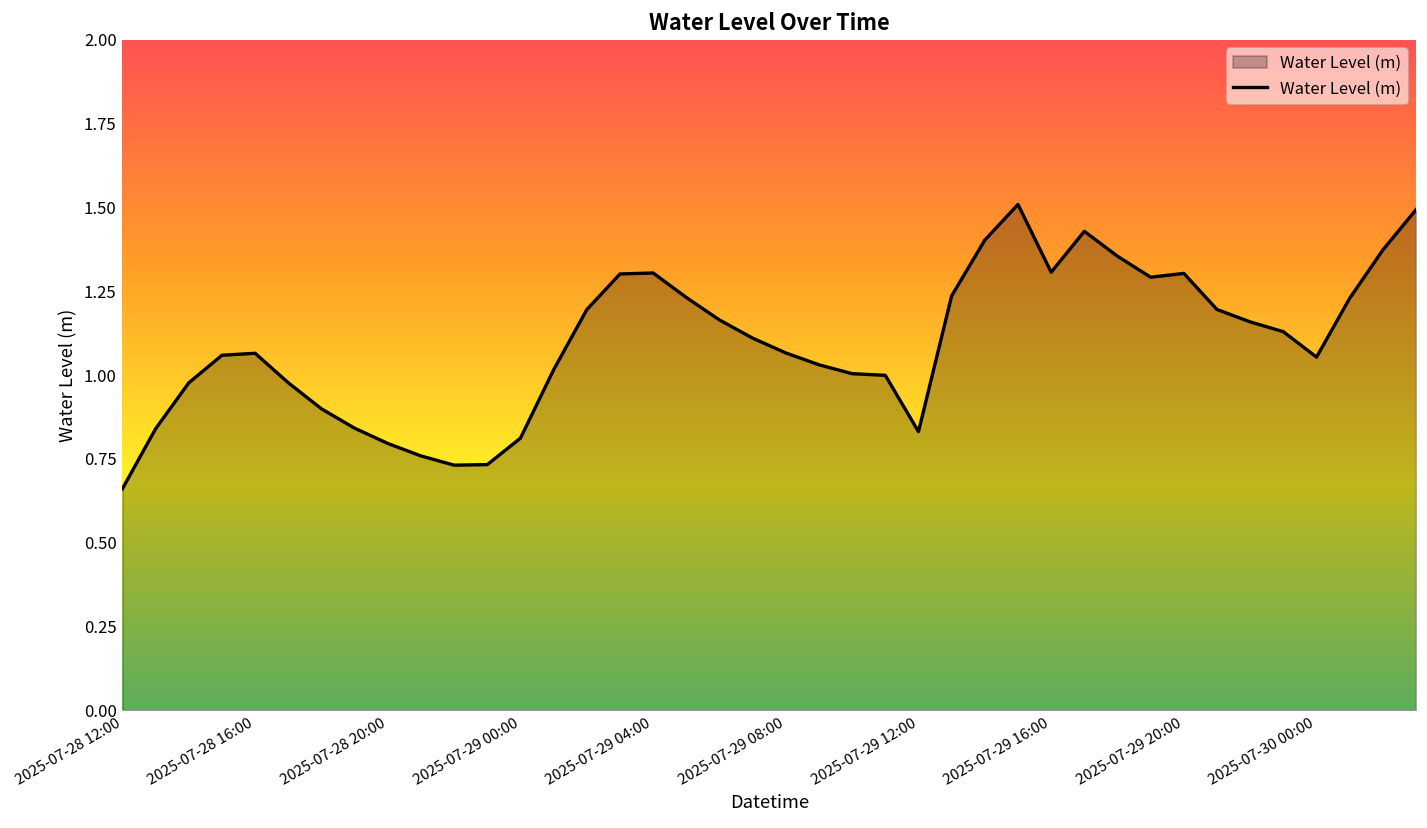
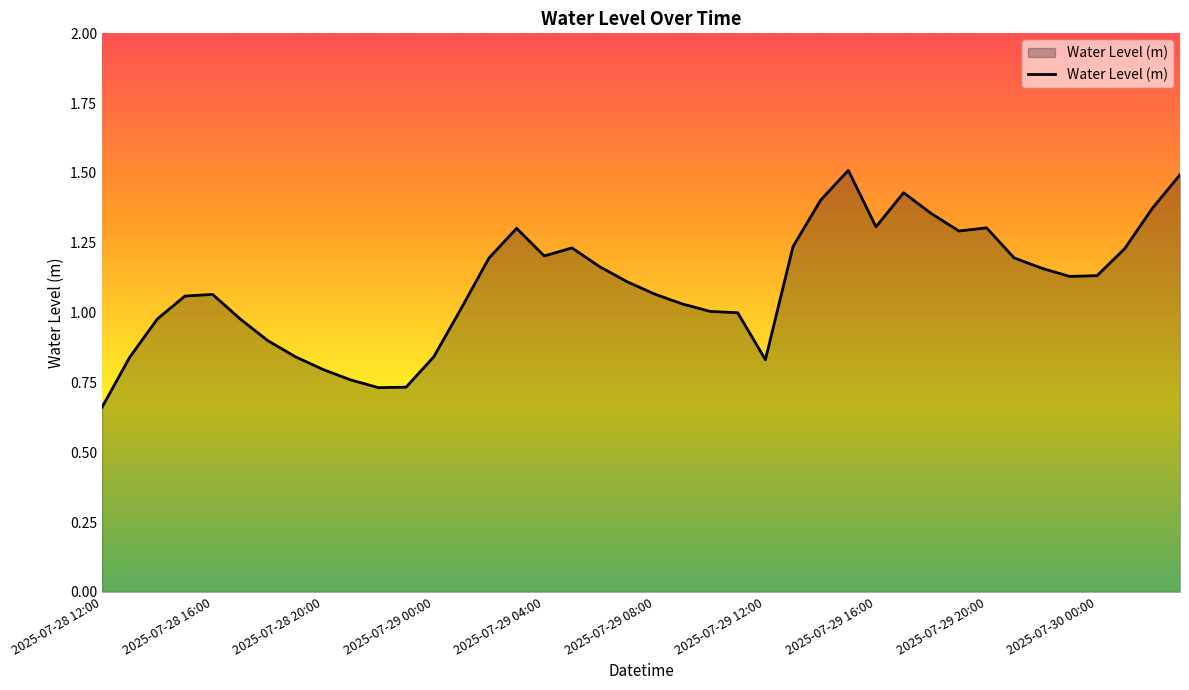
  {
    "2025-07-28 12:00": 0.66,
    "2025-07-28 16:00": 1.07,
    "2025-07-28 20:00": 0.80,
-   "2025-07-29 00:00": 0.81,
-   "2025-07-29 04:00": 1.30,
+   "2025-07-29 00:00": 0.84,
+   "2025-07-29 04:00": 1.20,
    "2025-07-29 08:00": 1.07,
    "2025-07-29 12:00": 0.83,
    "2025-07-29 16:00": 1.31,
    "2025-07-29 20:00": 1.30,
-   "2025-07-30 00:00": 1.05
+   "2025-07-30 00:00": 1.13
  }
